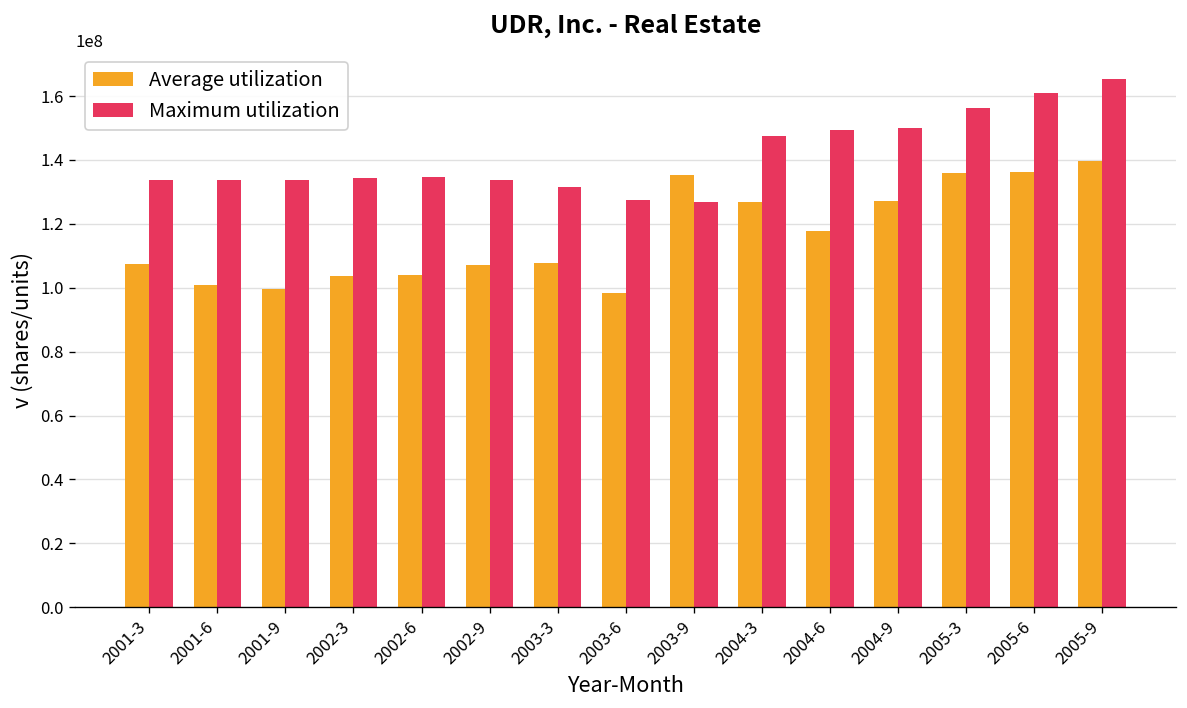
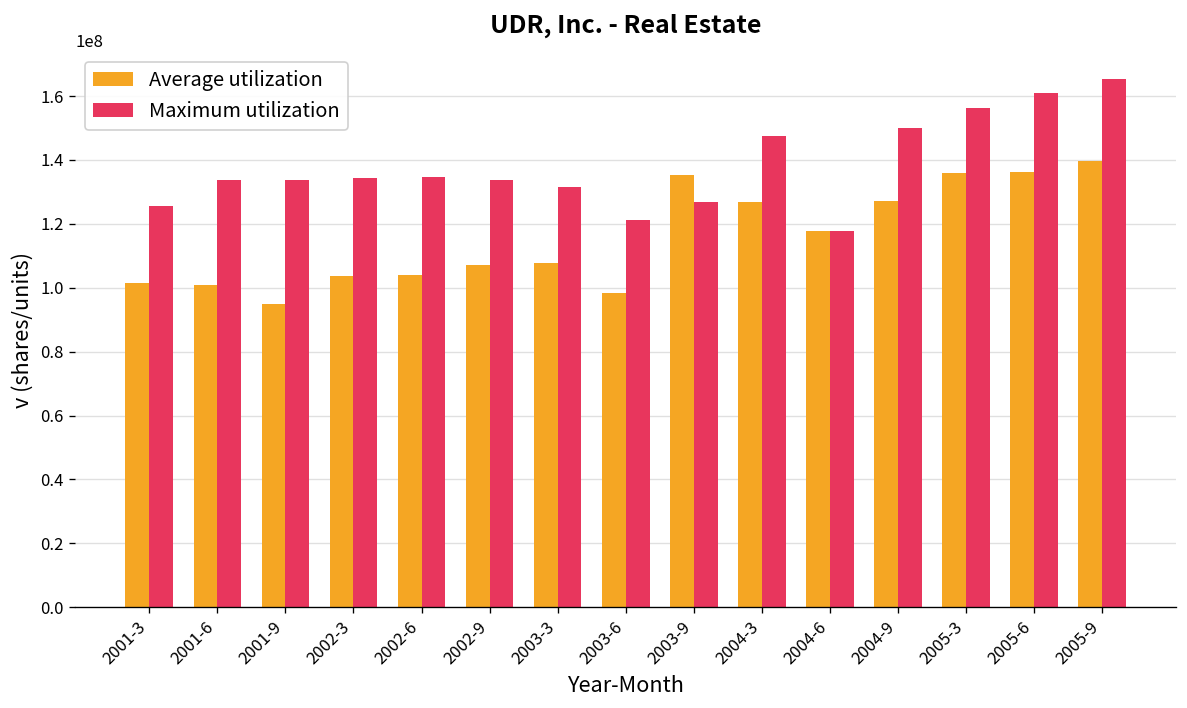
  {
    "Average utilization": {
-     "2001-3": 107000000,
+     "2001-3": 101000000,
      "2001-6": 101000000,
-     "2001-9": 100000000,
+     "2001-9": 95000000,
      "2002-3": 104000000,
      "2002-6": 104000000,
      "2002-9": 107000000,
      "2003-3": 108000000,
      "2003-6": 98000000,
      "2003-9": 135000000,
      "2004-3": 127000000,
      "2004-6": 118000000,
      "2004-9": 127000000,
      "2005-3": 136000000,
      "2005-6": 136000000,
      "2005-9": 140000000
    },
    "Maximum utilization": {
-     "2001-3": 134000000,
+     "2001-3": 125000000,
      "2001-6": 134000000,
      "2001-9": 134000000,
      "2002-3": 135000000,
      "2002-6": 135000000,
      "2002-9": 134000000,
      "2003-3": 132000000,
-     "2003-6": 127000000,
+     "2003-6": 121000000,
      "2003-9": 127000000,
      "2004-3": 148000000,
-     "2004-6": 149000000,
+     "2004-6": 118000000,
      "2004-9": 150000000,
      "2005-3": 156000000,
      "2005-6": 161000000,
      "2005-9": 165000000
    }
  }
